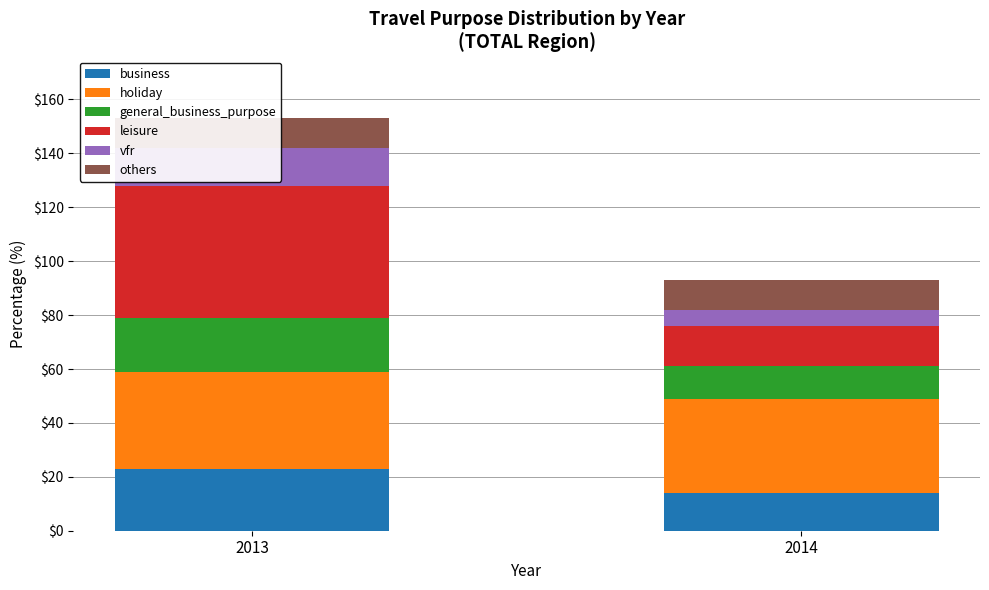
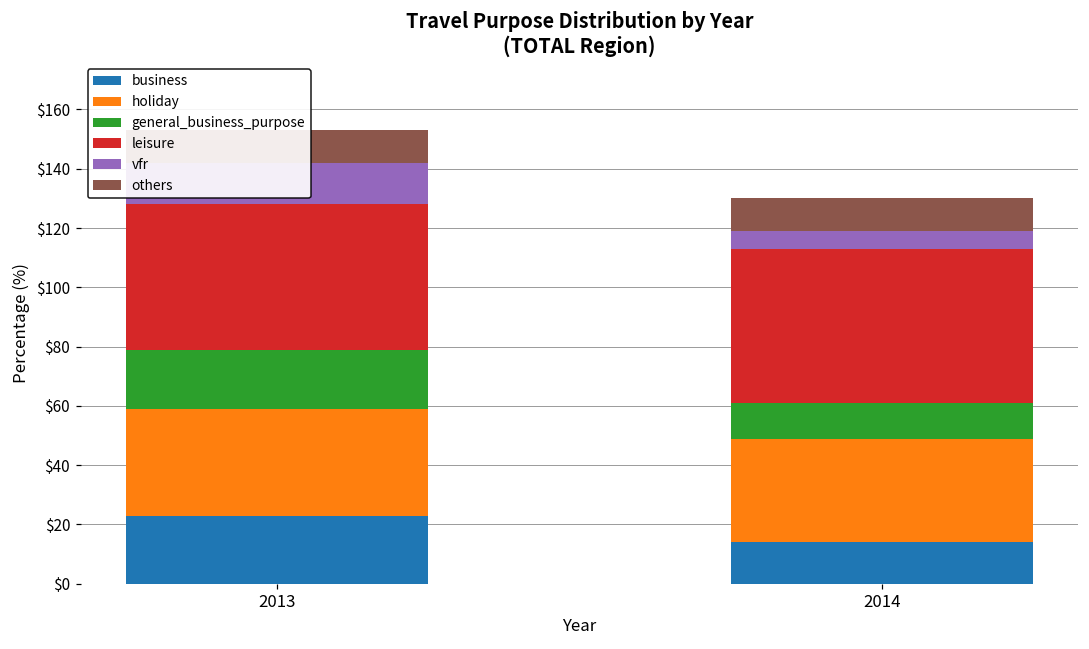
  {
    "business": {
      "2013": "$23",
      "2014": "$14"
    },
    "holiday": {
      "2013": "$36",
      "2014": "$35"
    },
    "general_business_purpose": {
      "2013": "$20",
      "2014": "$12"
    },
    "leisure": {
      "2013": "$49",
-     "2014": "$15"
+     "2014": "$52"
    },
    "vfr": {
      "2014": "$6"
    },
    "others": {
      "2014": "$11"
    }
  }
